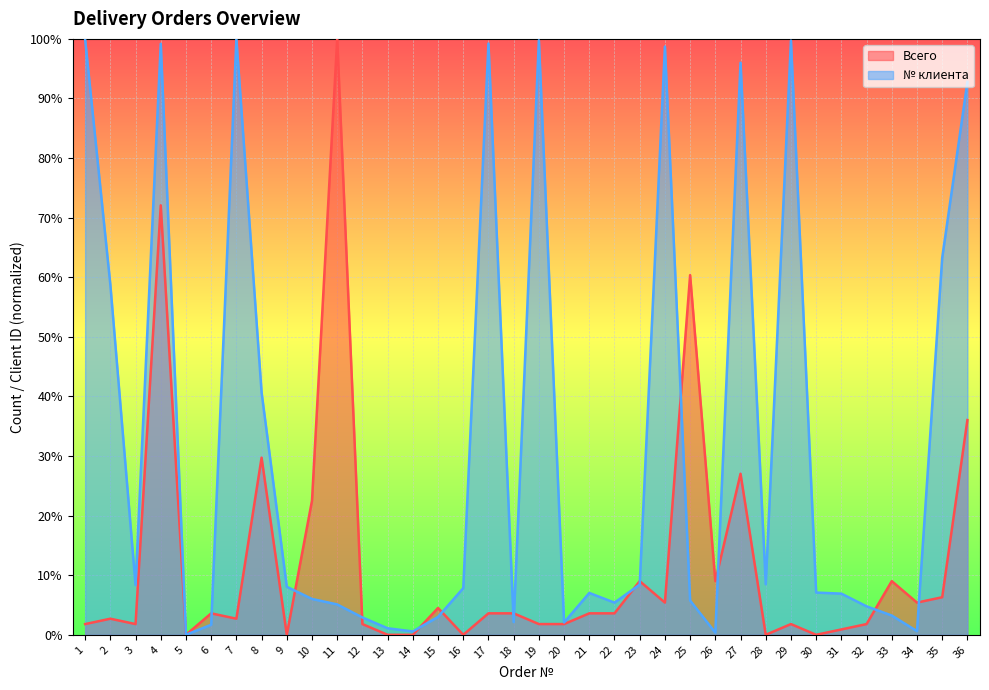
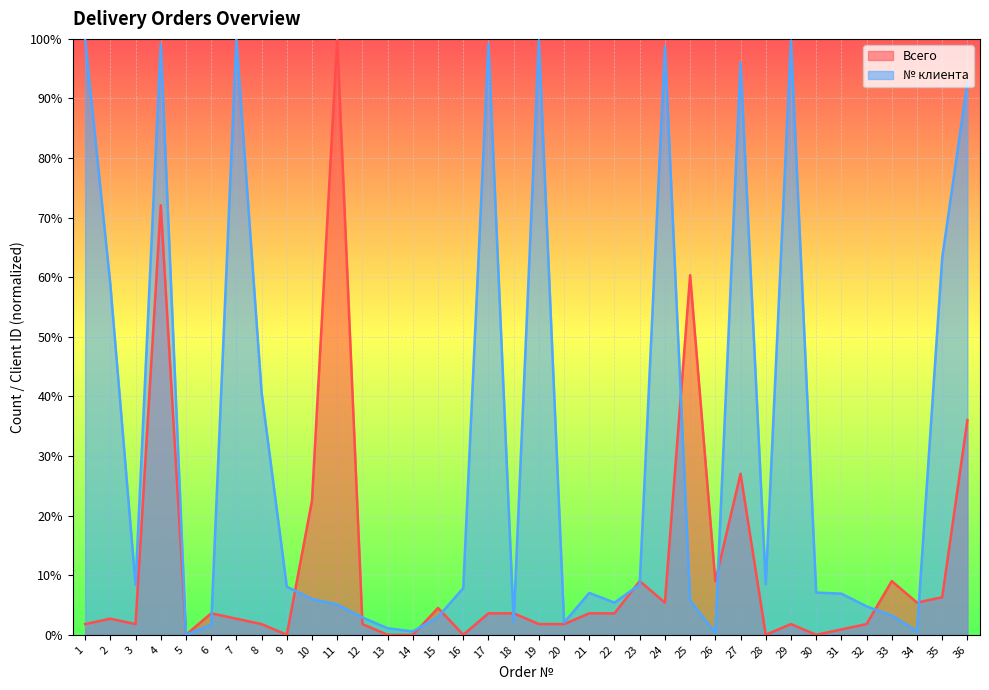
  {
    "Всего": {
      "1": "2%",
      "2": "3%",
      "3": "2%",
      "4": "72%",
      "6": "4%",
      "7": "3%",
-     "8": "30%",
+     "8": "2%",
      "9": "0%",
      "10": "23%",
      "11": "100%",
      "12": "2%",
      "13": "0%",
      "14": "0%",
      "15": "5%",
      "16": "0%",
      "17": "4%",
      "18": "4%",
      "19": "2%",
      "21": "4%",
      "22": "4%",
      "23": "9%",
      "24": "5%",
      "25": "60%",
      "26": "9%",
      "27": "27%",
      "28": "0%",
      "29": "2%",
      "30": "0%",
      "31": "1%",
      "32": "2%",
      "33": "9%",
      "34": "5%",
      "35": "6%",
      "36": "36%"
    },
    "№ клиента": {
      "1": "100%",
      "2": "59%",
      "3": "8%",
      "4": "99%",
      "6": "2%",
      "7": "100%",
      "8": "41%",
      "9": "8%",
      "10": "6%",
      "11": "5%",
      "12": "3%",
      "13": "1%",
      "14": "1%",
      "15": "3%",
      "16": "8%",
      "17": "99%",
      "18": "2%",
      "19": "100%",
      "21": "7%",
      "22": "5%",
      "23": "8%",
      "24": "99%",
      "25": "6%",
      "26": "0%",
      "27": "96%",
      "28": "8%",
      "29": "100%",
      "30": "7%",
      "31": "7%",
      "32": "5%",
      "33": "3%",
      "34": "1%",
      "35": "63%"
    }
  }
